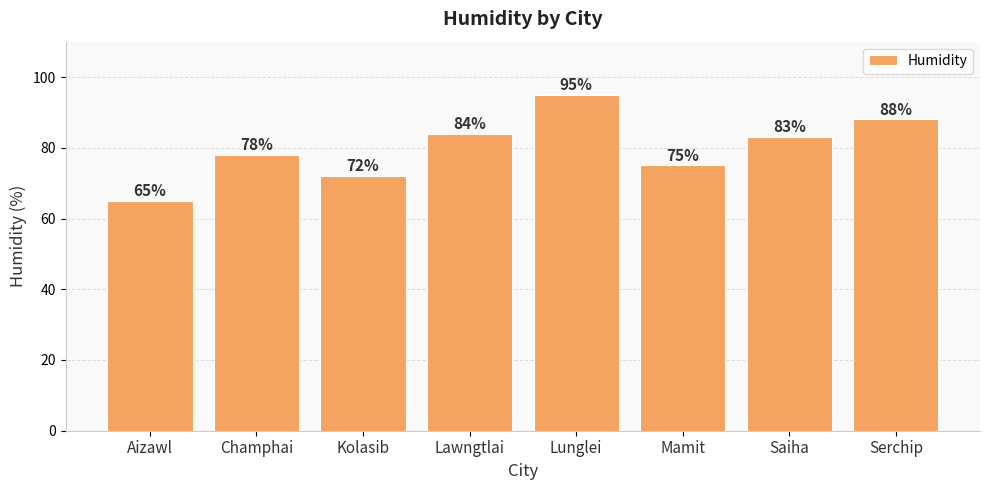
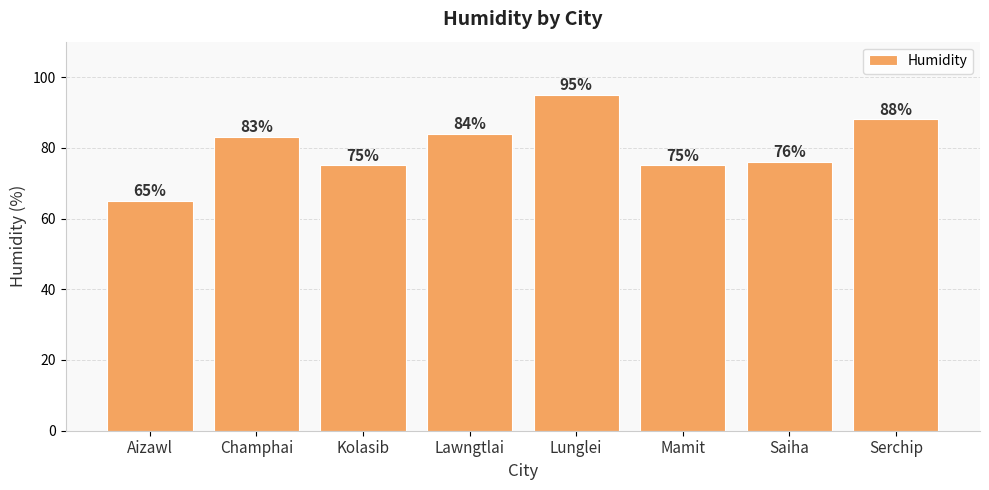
  {
    "Aizawl": "65%",
-   "Champhai": "78%",
-   "Kolasib": "72%",
+   "Champhai": "83%",
+   "Kolasib": "75%",
    "Lawngtlai": "84%",
    "Lunglei": "95%",
    "Mamit": "75%",
-   "Saiha": "83%",
+   "Saiha": "76%",
    "Serchip": "88%"
  }
